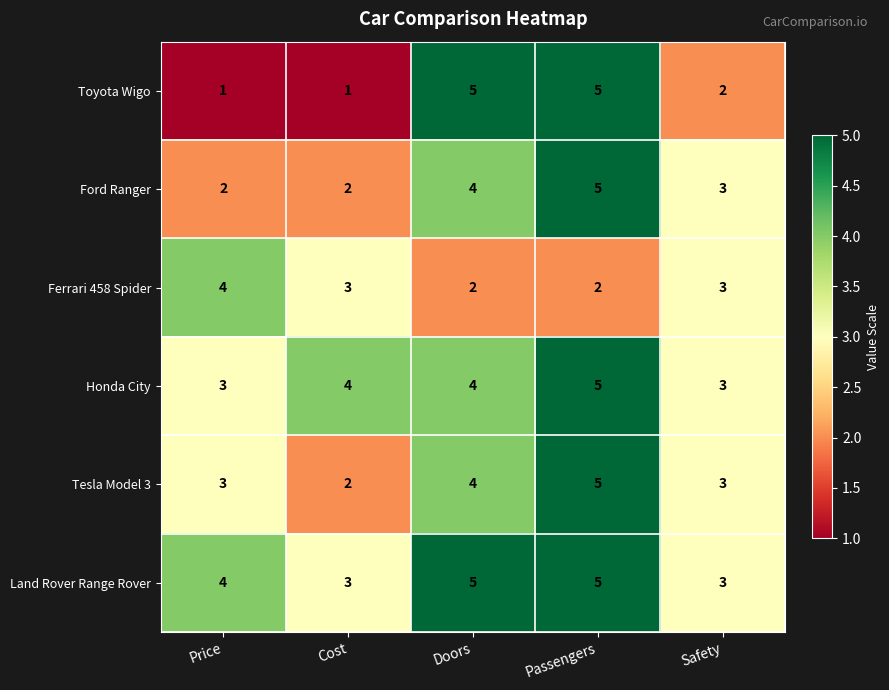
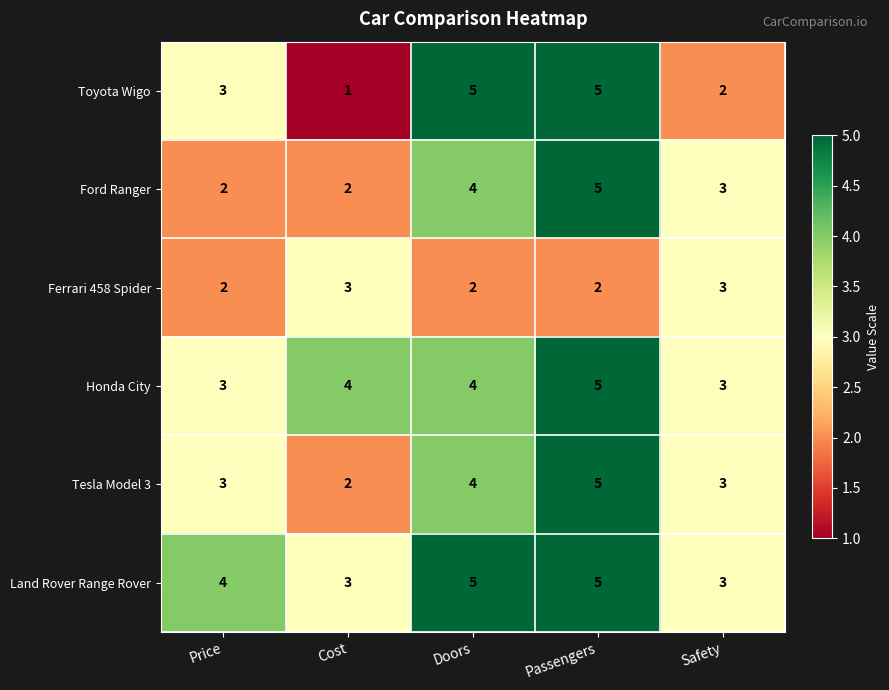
  {
    "Toyota Wigo": {
-     "Price": 1,
+     "Price": 3,
      "Cost": 1,
      "Doors": 5,
      "Passengers": 5,
      "Safety": 2
    },
    "Ford Ranger": {
      "Price": 2,
      "Cost": 2,
      "Doors": 4,
      "Passengers": 5,
      "Safety": 3
    },
    "Ferrari 458 Spider": {
-     "Price": 4,
+     "Price": 2,
      "Cost": 3,
      "Doors": 2,
      "Passengers": 2,
      "Safety": 3
    },
    "Honda City": {
      "Price": 3,
      "Cost": 4,
      "Doors": 4,
      "Passengers": 5,
      "Safety": 3
    },
    "Tesla Model 3": {
      "Price": 3,
      "Cost": 2,
      "Doors": 4,
      "Passengers": 5,
      "Safety": 3
    },
    "Land Rover Range Rover": {
      "Price": 4,
      "Cost": 3,
      "Doors": 5,
      "Passengers": 5,
      "Safety": 3
    }
  }
